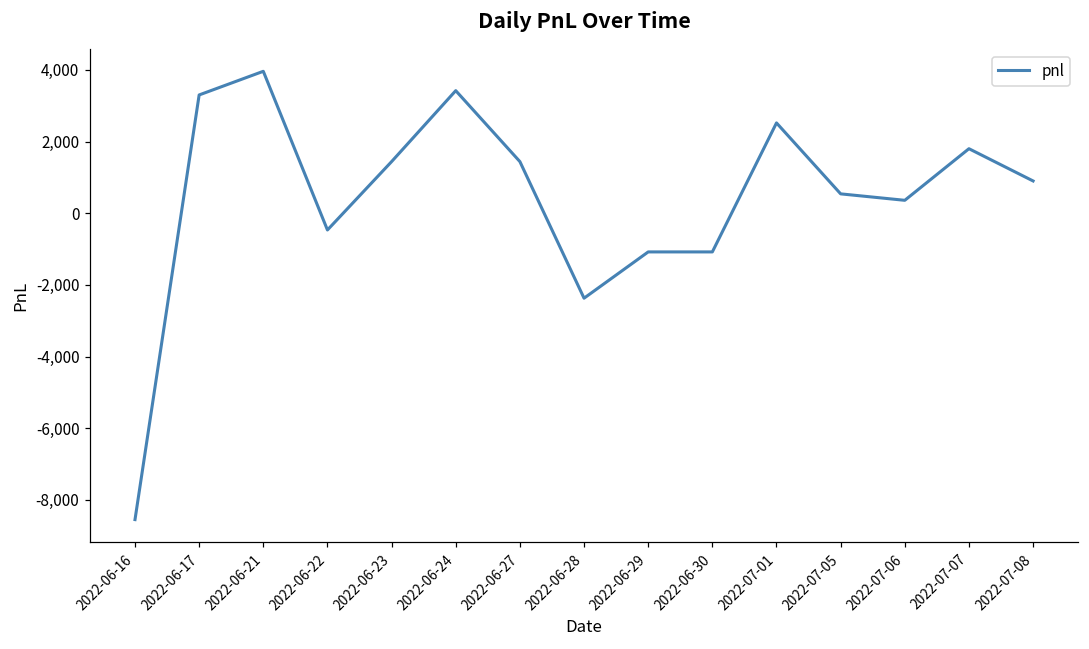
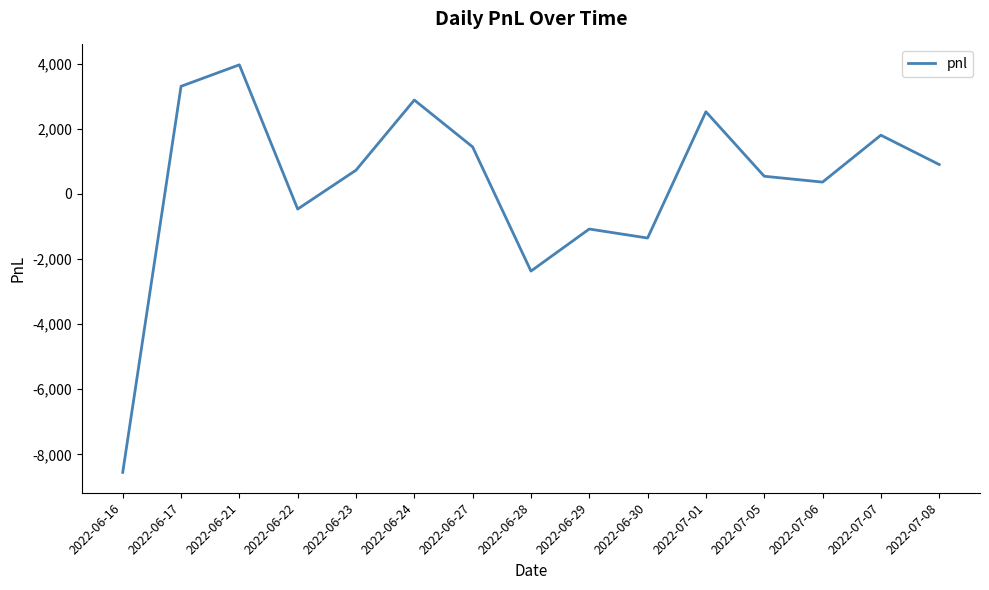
  {
    "2022-06-16": "-8,600",
    "2022-06-17": "3,300",
    "2022-06-21": "4,000",
    "2022-06-22": "-500",
-   "2022-06-23": "1,400",
-   "2022-06-24": "3,400",
+   "2022-06-23": "700",
+   "2022-06-24": "2,900",
    "2022-06-27": "1,400",
    "2022-06-28": "-2,400",
    "2022-06-29": "-1,100",
-   "2022-06-30": "-1,100",
+   "2022-06-30": "-1,400",
    "2022-07-01": "2,500",
    "2022-07-05": "500",
    "2022-07-06": "400",
    "2022-07-07": "1,800",
    "2022-07-08": "900"
  }
